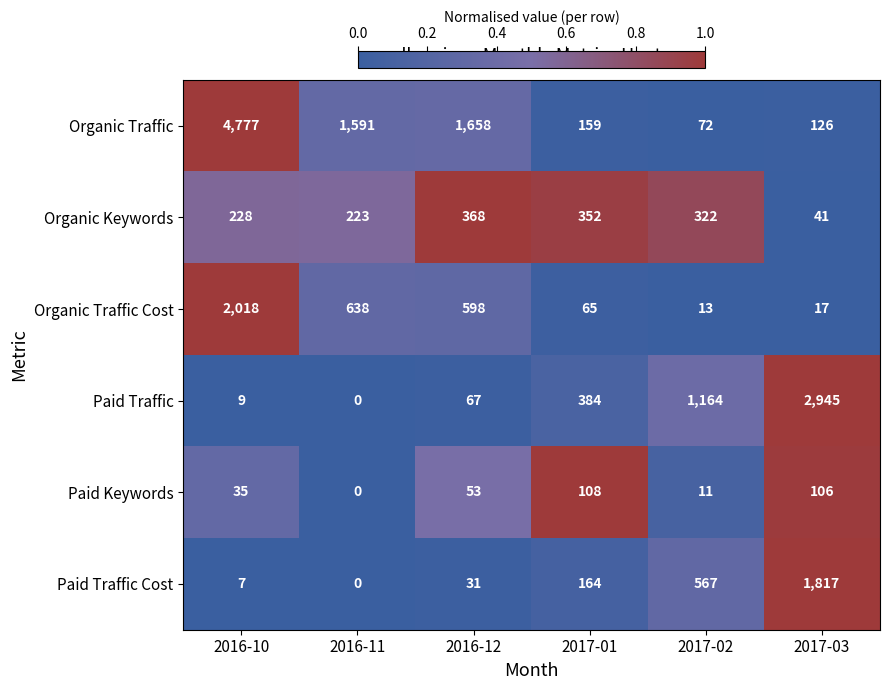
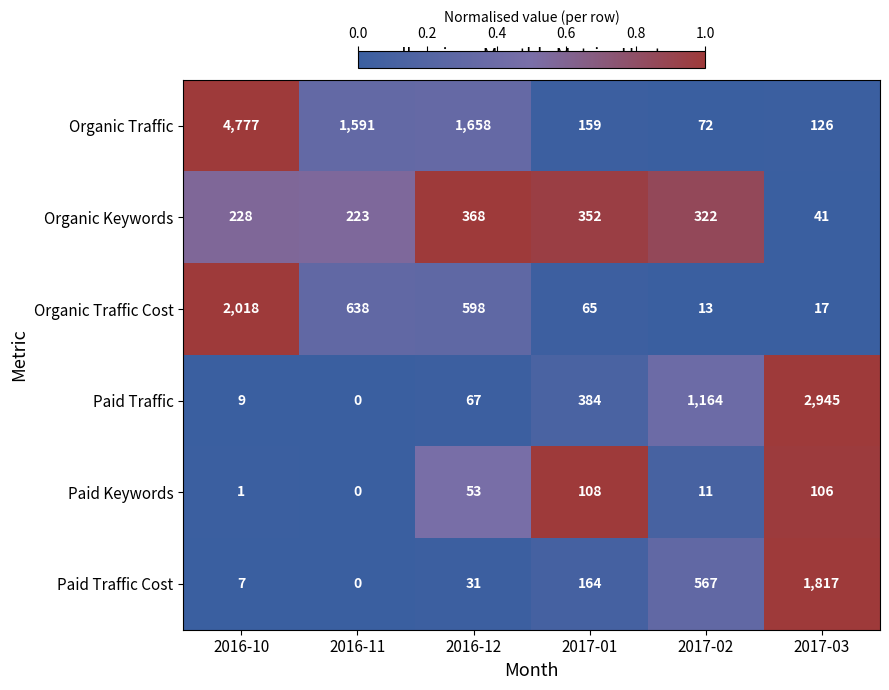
  {
    "Organic Traffic": {
      "2016-10": "4,777",
      "2016-11": "1,591",
      "2016-12": "1,658",
      "2017-01": "159",
      "2017-02": "72",
      "2017-03": "126"
    },
    "Organic Keywords": {
      "2016-10": "228",
      "2016-11": "223",
      "2016-12": "368",
      "2017-01": "352",
      "2017-02": "322",
      "2017-03": "41"
    },
    "Organic Traffic Cost": {
      "2016-10": "2,018",
      "2016-11": "638",
      "2016-12": "598",
      "2017-01": "65",
      "2017-02": "13",
      "2017-03": "17"
    },
    "Paid Traffic": {
      "2016-10": "9",
      "2016-11": "0",
      "2016-12": "67",
      "2017-01": "384",
      "2017-02": "1,164",
      "2017-03": "2,945"
    },
    "Paid Keywords": {
-     "2016-10": "35",
+     "2016-10": "1",
      "2016-11": "0",
      "2016-12": "53",
      "2017-01": "108",
      "2017-02": "11",
      "2017-03": "106"
    },
    "Paid Traffic Cost": {
      "2016-10": "7",
      "2016-11": "0",
      "2016-12": "31",
      "2017-01": "164",
      "2017-02": "567",
      "2017-03": "1,817"
    }
  }
